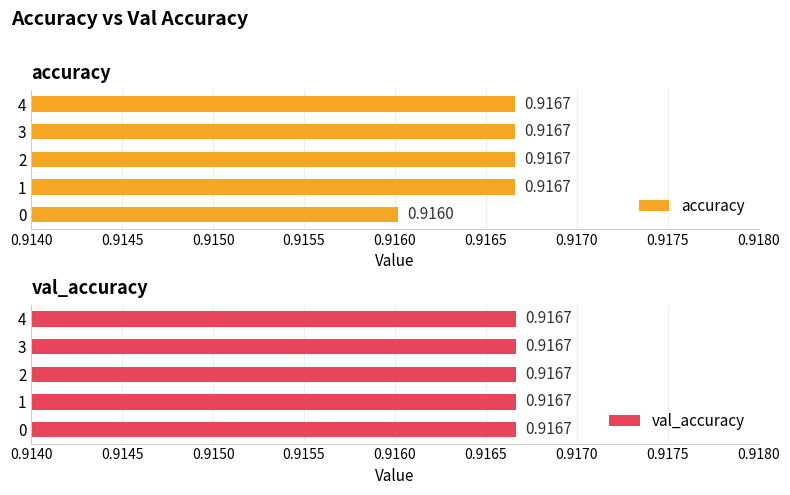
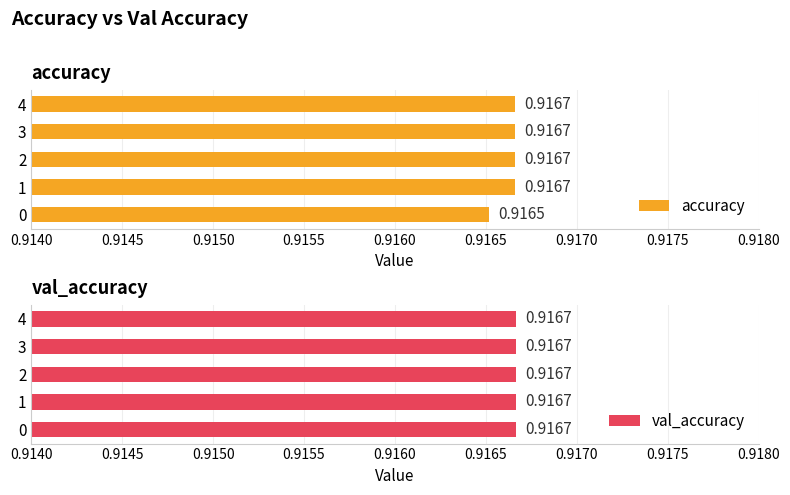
  {
    "accuracy": {
      "4": 0.9167,
      "3": 0.9167,
      "2": 0.9167,
      "1": 0.9167,
-     "0": 0.9160
+     "0": 0.9165
    },
    "val_accuracy": {
      "4": 0.9167,
      "3": 0.9167,
      "2": 0.9167,
      "1": 0.9167,
      "0": 0.9167
    }
  }
